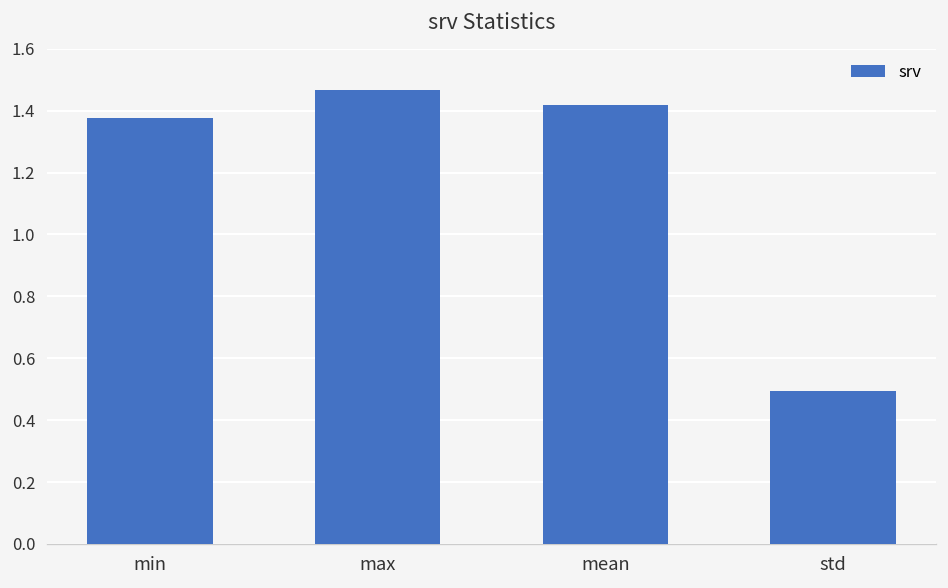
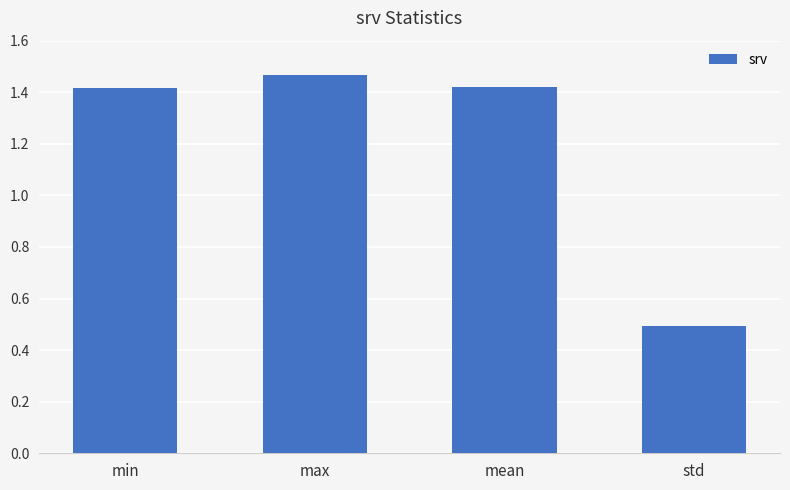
  {
-   "min": 1.38,
+   "min": 1.42,
    "max": 1.47,
    "mean": 1.42,
    "std": 0.49
  }
